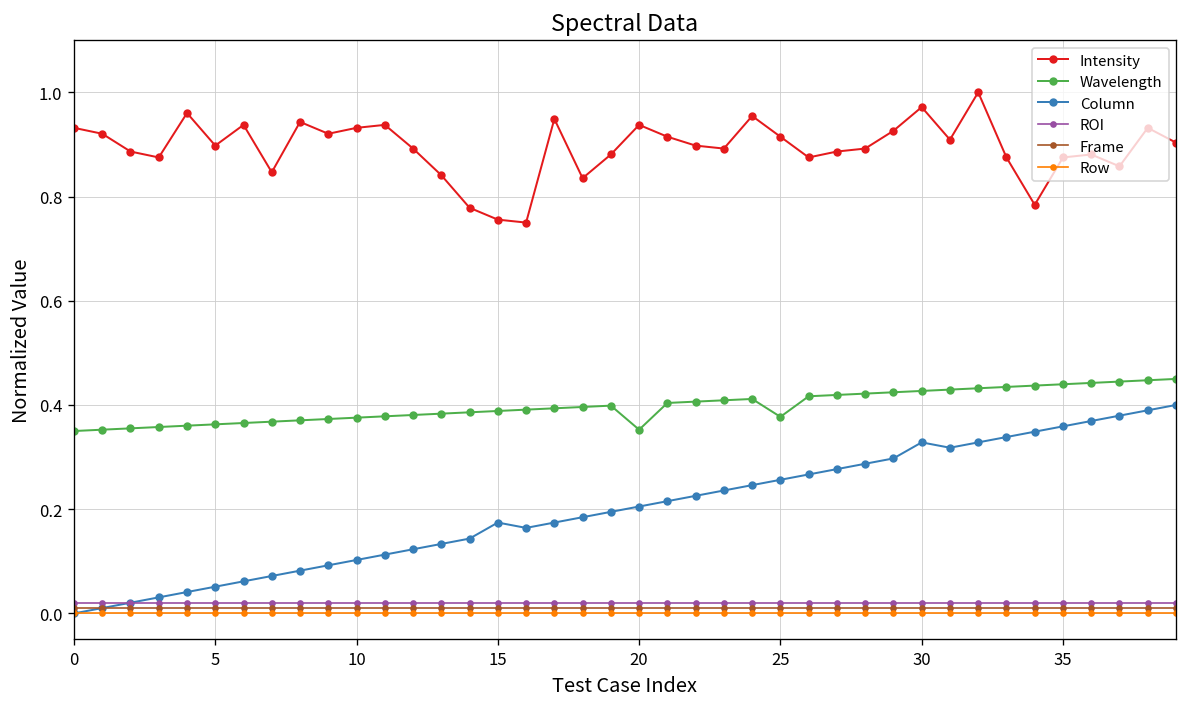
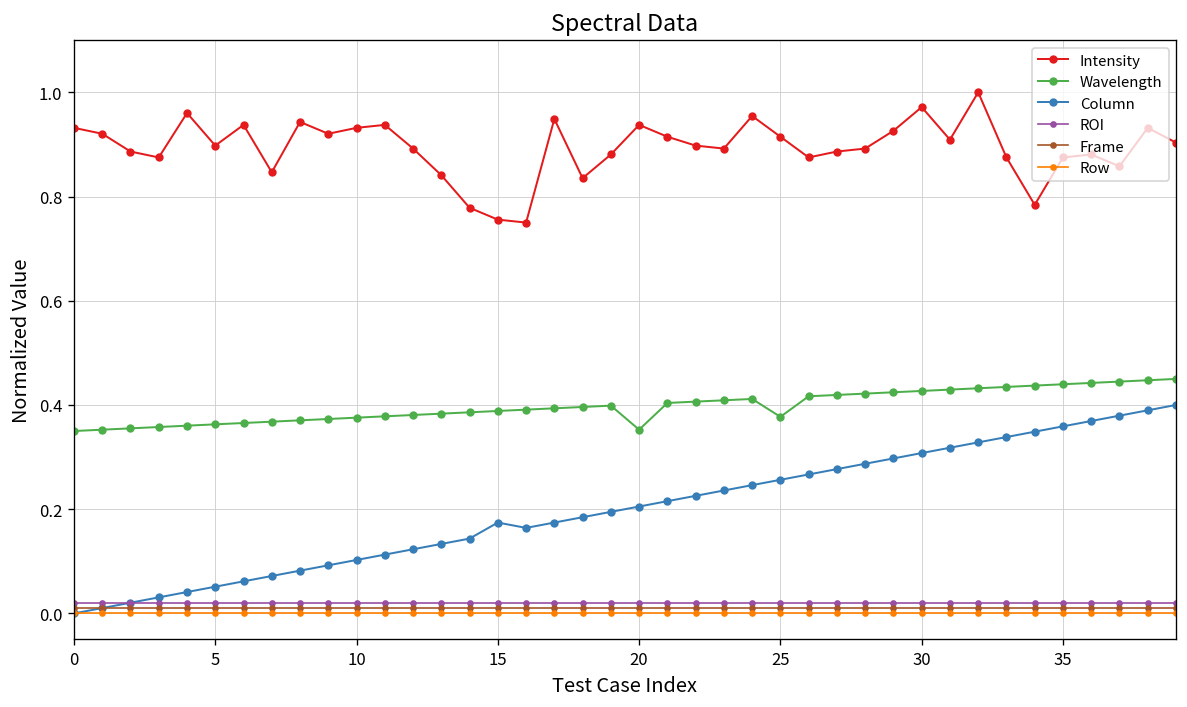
  {
    "Intensity": {
      "0": 0.93,
      "5": 0.90,
      "10": 0.93,
      "15": 0.76,
      "20": 0.94,
      "25": 0.91,
      "30": 0.97
    },
    "Wavelength": {
      "0": 0.35,
      "5": 0.36,
      "10": 0.38,
      "15": 0.39,
      "20": 0.35,
      "25": 0.38,
      "30": 0.43,
      "35": 0.44
    },
    "Column": {
      "5": 0.05,
      "10": 0.10,
      "15": 0.17,
      "20": 0.21,
      "25": 0.26,
-     "30": 0.33,
+     "30": 0.31,
      "35": 0.36
    },
    "ROI": {
      "0": 0.02,
      "5": 0.02,
      "10": 0.02,
      "15": 0.02,
      "20": 0.02,
      "25": 0.02,
      "30": 0.02,
      "35": 0.02
    },
    "Frame": {
      "0": 0.01,
      "5": 0.01,
      "10": 0.01,
      "15": 0.01,
      "20": 0.01,
      "25": 0.01,
      "30": 0.01,
      "35": 0.01
    },
    "Row": {
      "5": 0.00,
      "10": 0.00,
      "15": 0.00,
      "20": 0.00,
      "25": 0.00,
      "30": 0.00,
      "35": 0.00
    }
  }
